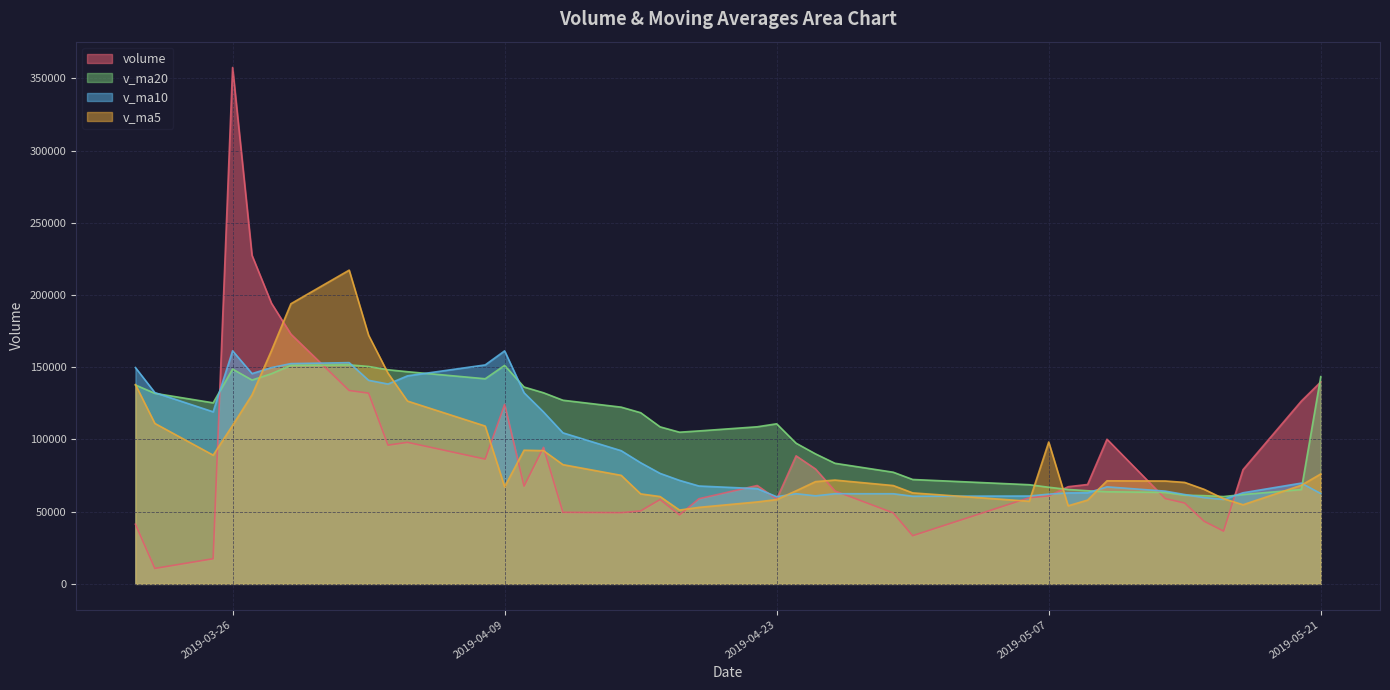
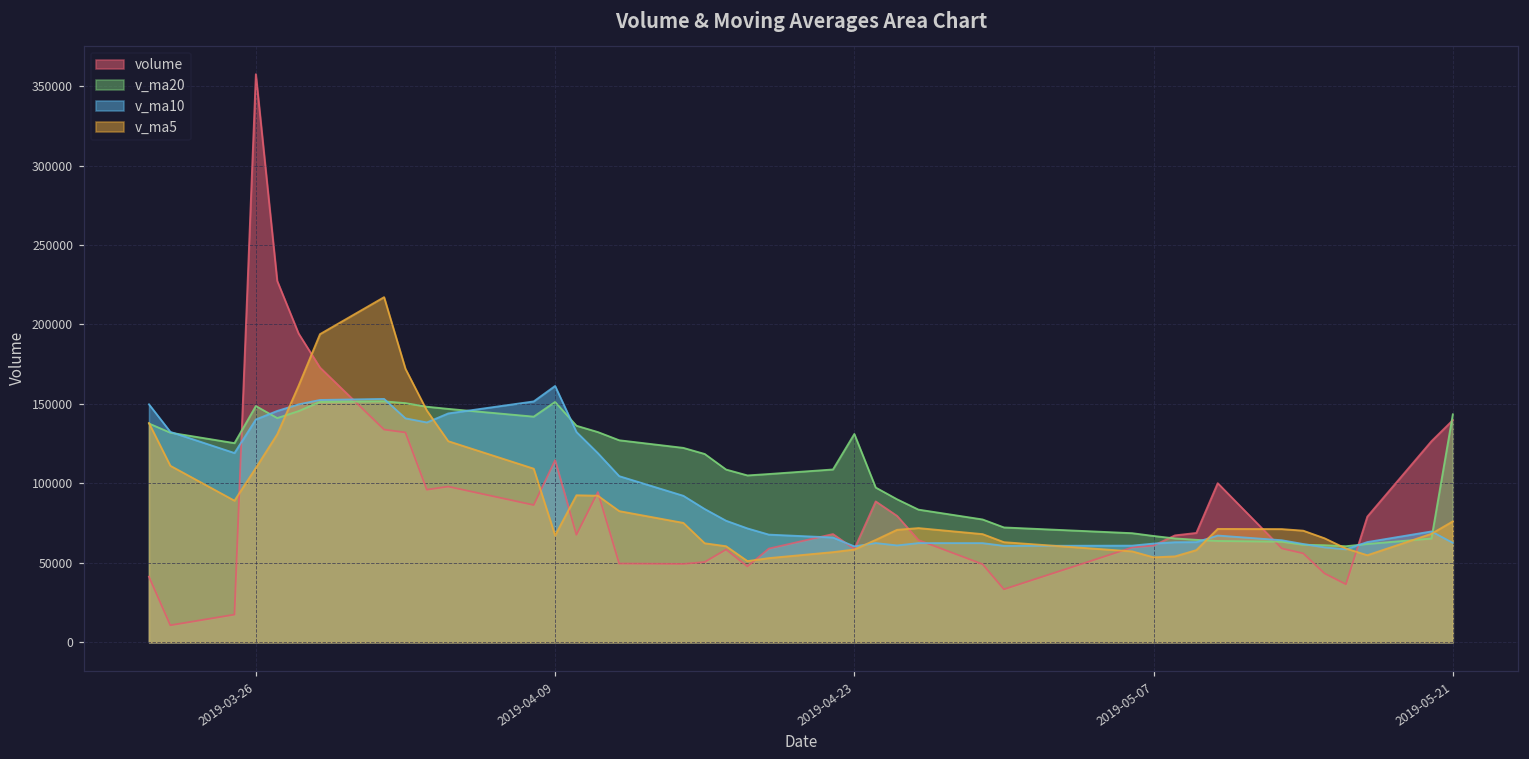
  {
    "volume": {
      "2019-03-26": 357000,
-     "2019-04-09": 124000,
+     "2019-04-09": 115000,
      "2019-05-21": 140000
    },
    "v_ma20": {
      "2019-03-26": 149000,
      "2019-04-09": 151000,
-     "2019-04-23": 111000,
+     "2019-04-23": 131000,
      "2019-05-07": 67000,
      "2019-05-21": 143000
    },
    "v_ma10": {
-     "2019-03-26": 161000,
+     "2019-03-26": 140000,
      "2019-04-09": 161000,
      "2019-05-21": 63000
    },
    "v_ma5": {
      "2019-03-26": 110000,
      "2019-04-09": 67000,
-     "2019-05-07": 98000,
+     "2019-05-07": 53000,
      "2019-05-21": 76000
    }
  }
